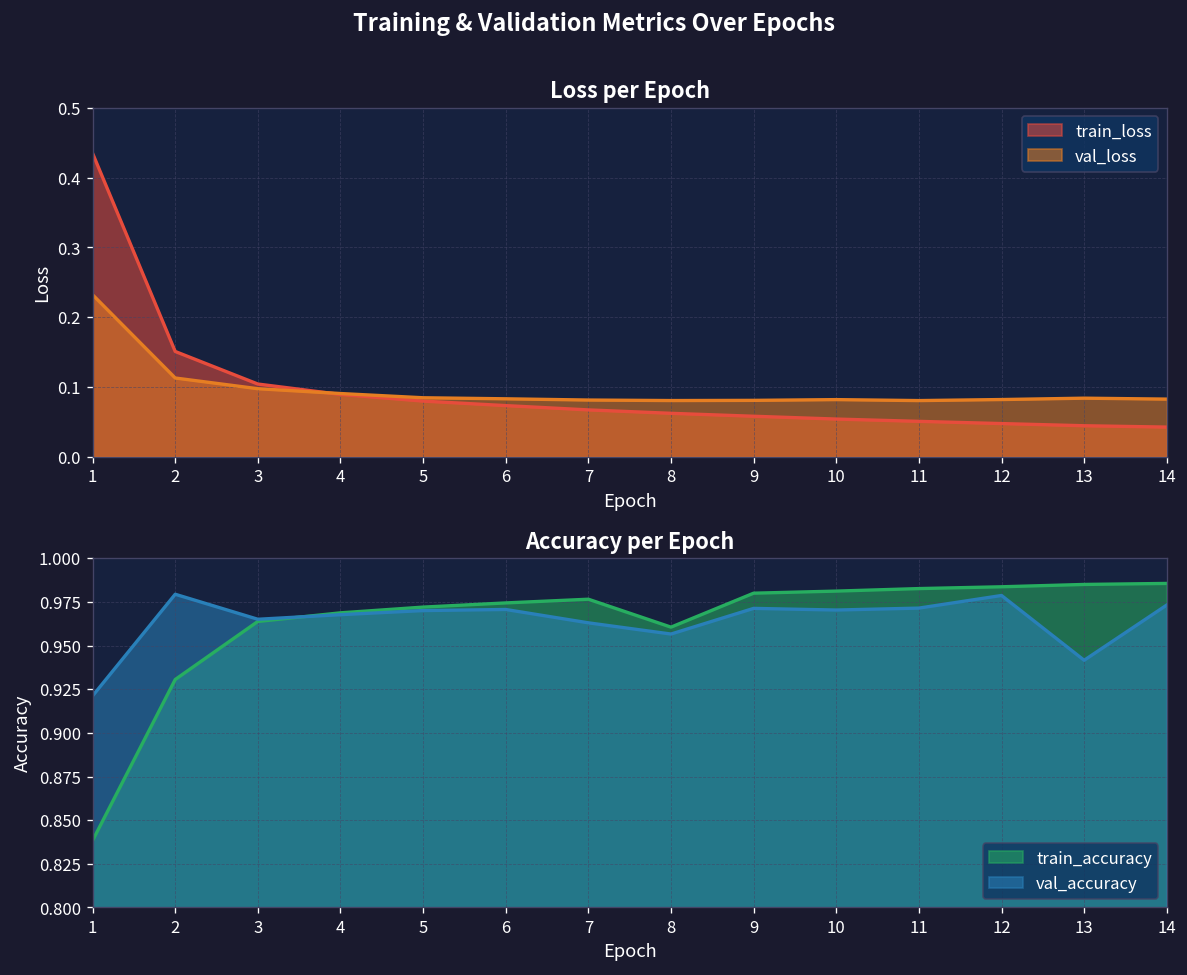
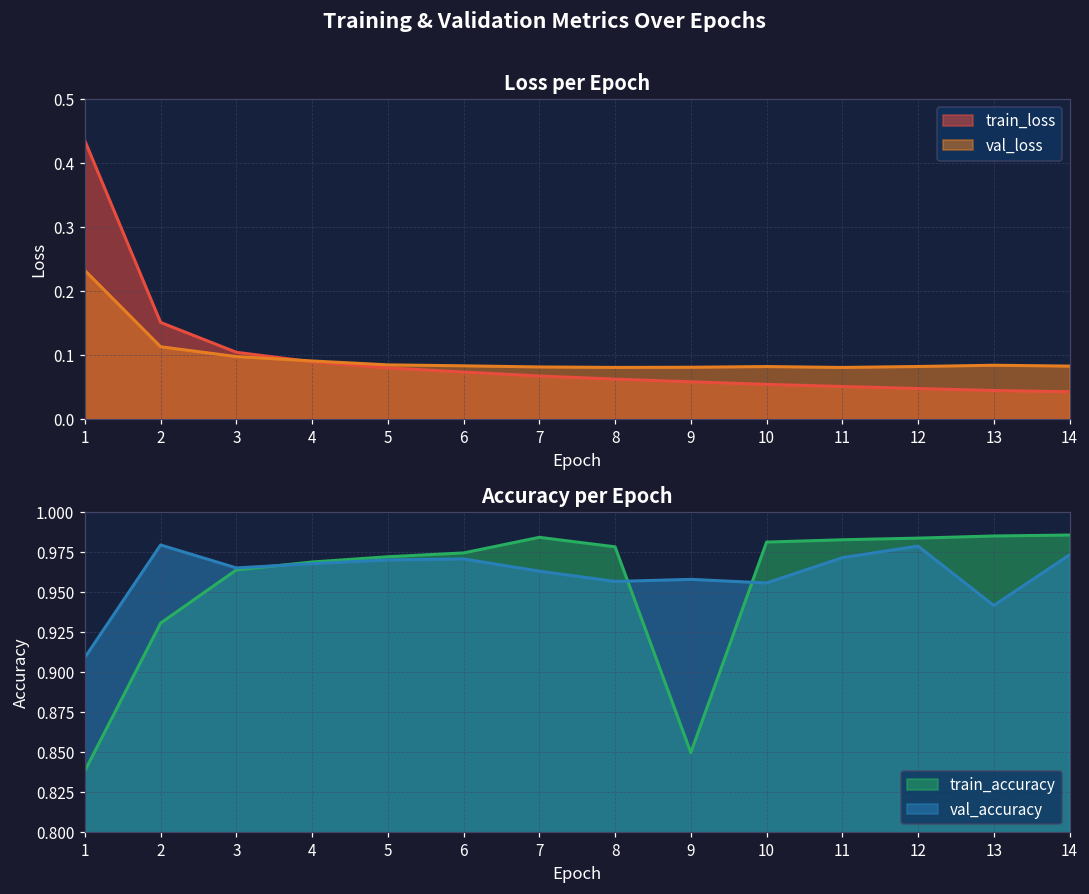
  {
    "Accuracy per Epoch": {
      "train_accuracy": {
        "1": 0.838,
        "2": 0.931,
        "5": 0.972,
        "6": 0.974,
-       "7": 0.977,
-       "8": 0.961,
-       "9": 0.980,
+       "7": 0.984,
+       "8": 0.978,
+       "9": 0.850,
        "10": 0.981,
        "11": 0.983,
        "12": 0.984,
        "13": 0.985,
        "14": 0.986
      },
      "val_accuracy": {
-       "1": 0.921,
+       "1": 0.909,
        "2": 0.979,
        "5": 0.970,
        "6": 0.971,
        "7": 0.963,
        "8": 0.957,
-       "9": 0.971,
-       "10": 0.970,
+       "9": 0.958,
+       "10": 0.956,
        "11": 0.972,
        "12": 0.979,
        "13": 0.942,
        "14": 0.973
      }
    }
  }
